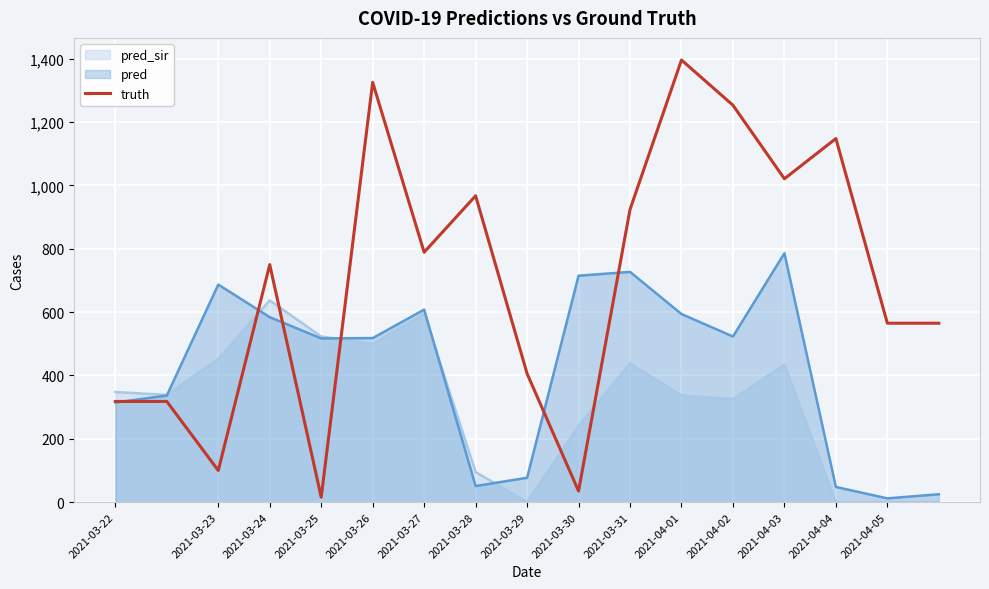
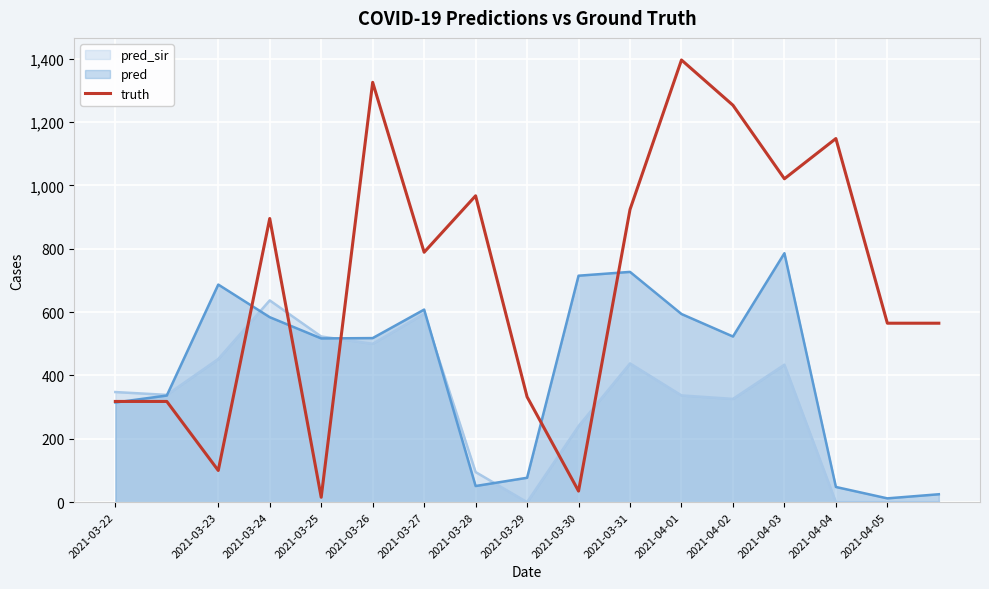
  {
    "truth": {
      "2021-03-23": "100",
-     "2021-03-24": "750",
+     "2021-03-24": "900",
      "2021-03-25": "20",
      "2021-03-26": "1,330",
      "2021-03-27": "790",
      "2021-03-28": "970",
-     "2021-03-29": "410",
+     "2021-03-29": "330",
      "2021-03-30": "40",
      "2021-03-31": "920",
      "2021-04-01": "1,400",
      "2021-04-02": "1,250",
      "2021-04-03": "1,020",
      "2021-04-04": "1,150"
    }
  }
